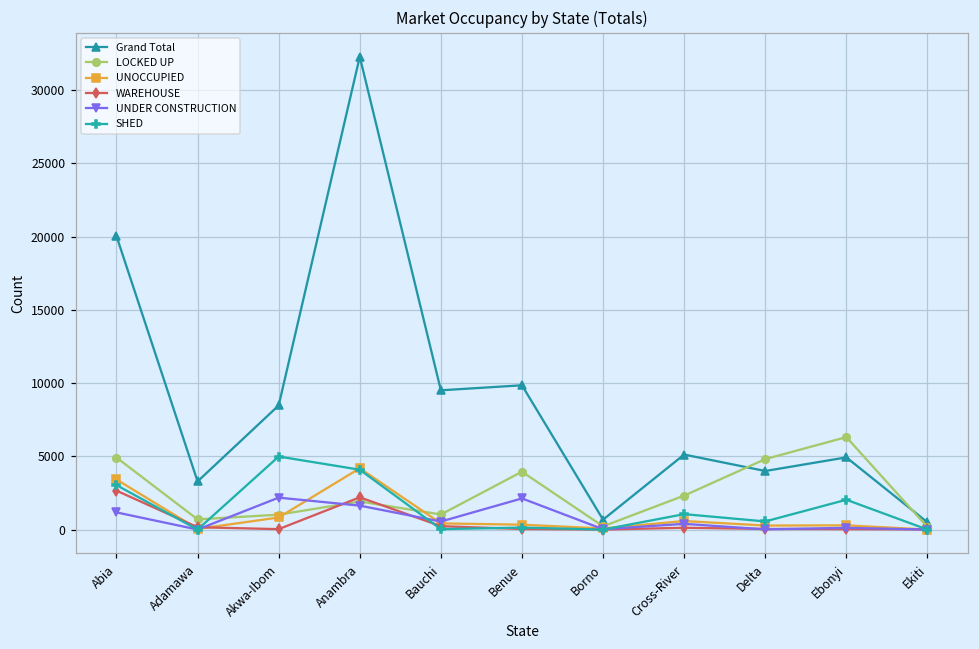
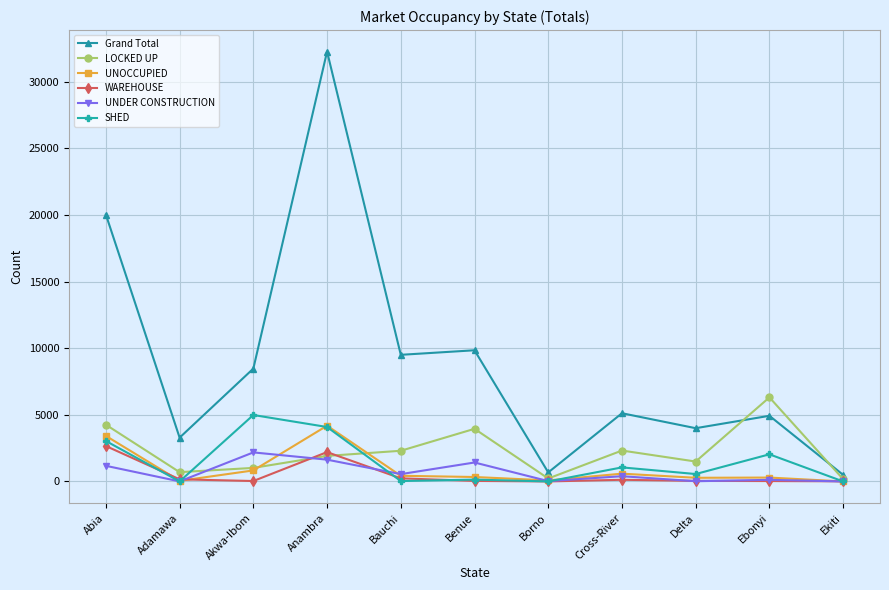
  {
    "LOCKED UP": {
-     "Abia": 4900,
+     "Abia": 4300,
      "Adamawa": 700,
      "Anambra": 1900,
-     "Bauchi": 1000,
+     "Bauchi": 2300,
      "Benue": 4000,
      "Cross-River": 2300,
-     "Delta": 4800,
+     "Delta": 1500,
      "Ebonyi": 6300
    },
    "UNOCCUPIED": {
      "Abia": 3400,
      "Benue": 300,
      "Delta": 300
    },
    "WAREHOUSE": {
      "Abia": 2700,
      "Akwa-Ibom": 0,
      "Anambra": 2200,
      "Cross-River": 100
    },
    "UNDER CONSTRUCTION": {
      "Abia": 1200,
      "Akwa-Ibom": 2200,
      "Anambra": 1600,
-     "Benue": 2100
+     "Benue": 1400
    }
  }
